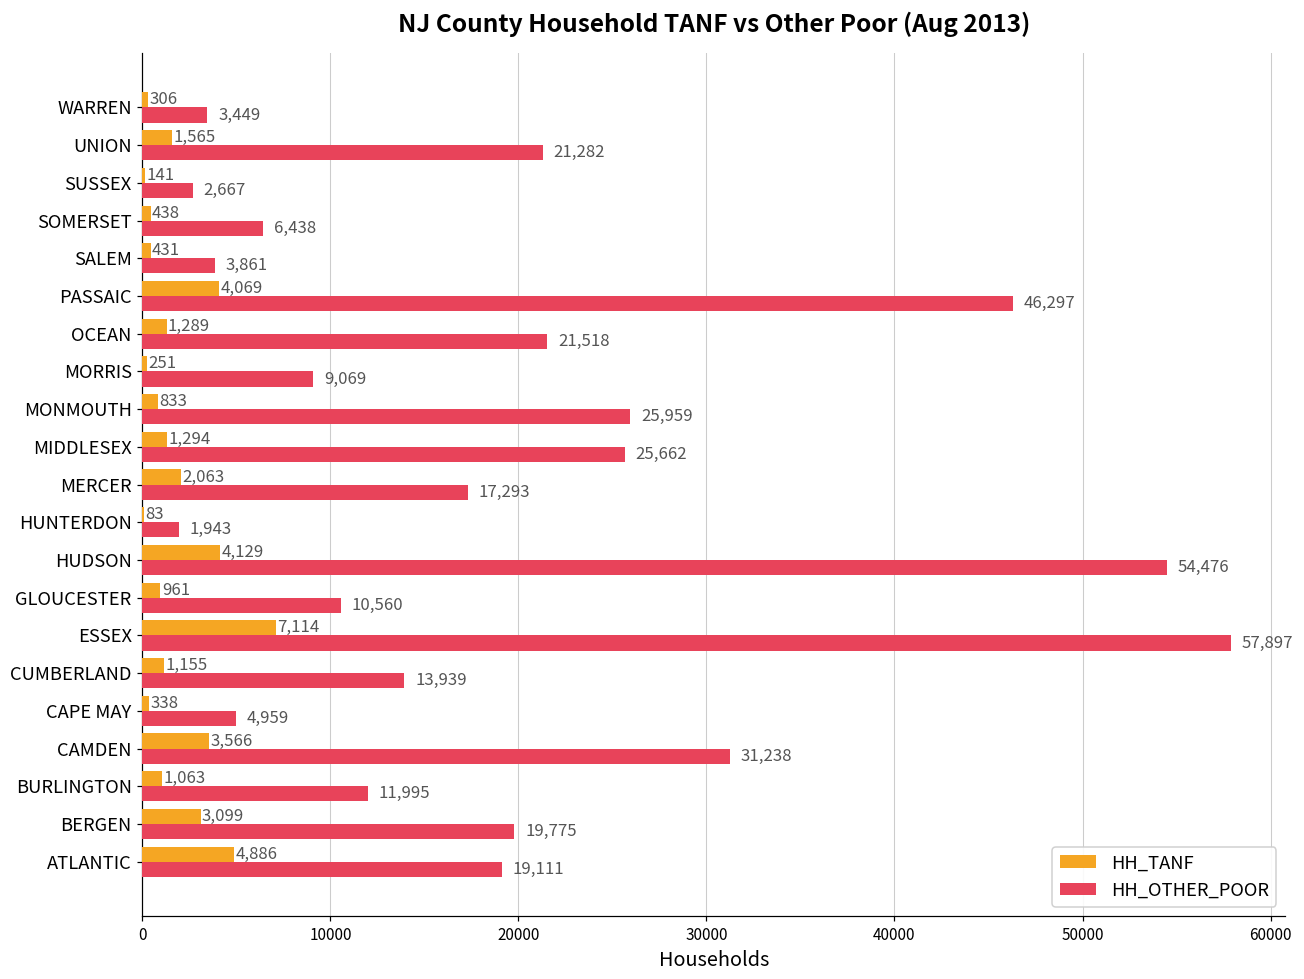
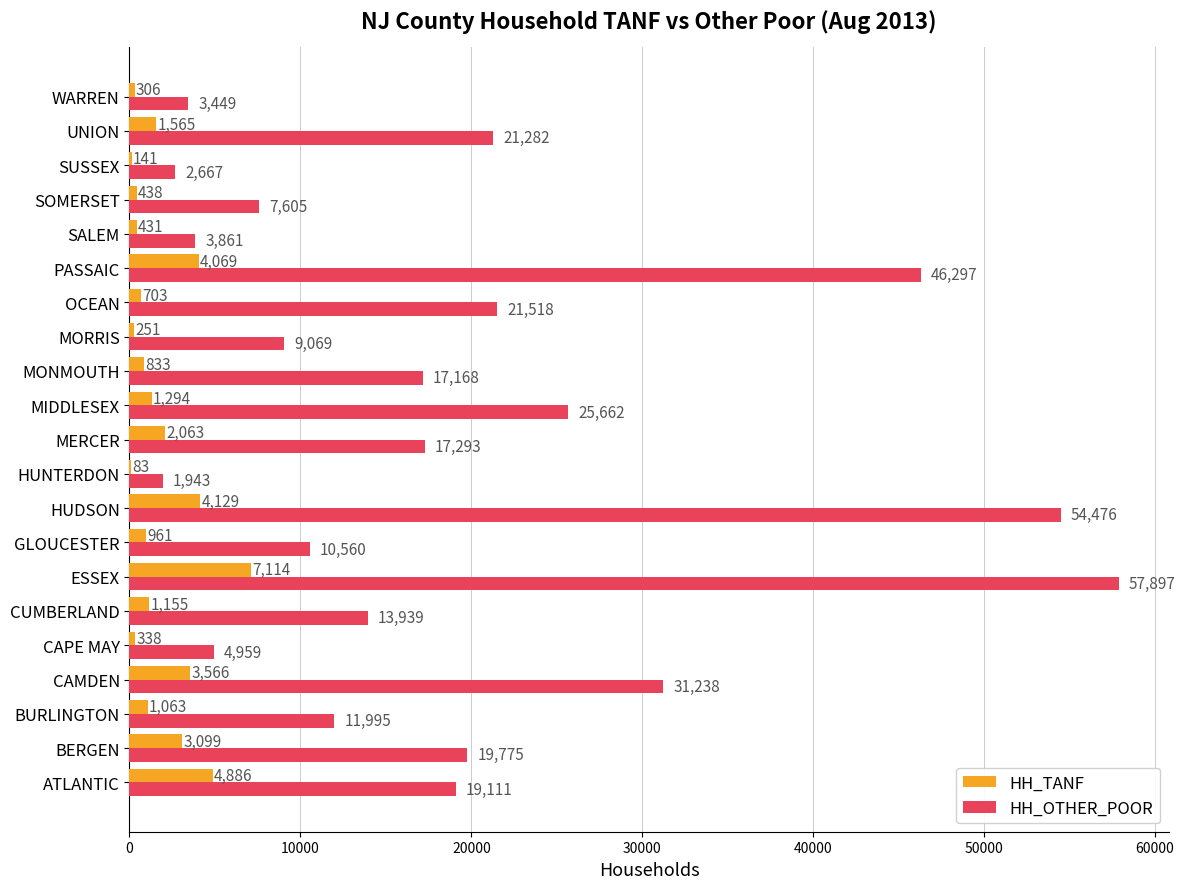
  {
    "HH_TANF": {
      "WARREN": "306",
      "UNION": "1,565",
      "SUSSEX": "141",
      "SOMERSET": "438",
      "SALEM": "431",
      "PASSAIC": "4,069",
-     "OCEAN": "1,289",
+     "OCEAN": "703",
      "MORRIS": "251",
      "MONMOUTH": "833",
      "MIDDLESEX": "1,294",
      "MERCER": "2,063",
      "HUNTERDON": "83",
      "HUDSON": "4,129",
      "GLOUCESTER": "961",
      "ESSEX": "7,114",
      "CUMBERLAND": "1,155",
      "CAPE MAY": "338",
      "CAMDEN": "3,566",
      "BURLINGTON": "1,063",
      "BERGEN": "3,099",
      "ATLANTIC": "4,886"
    },
    "HH_OTHER_POOR": {
      "WARREN": "3,449",
      "UNION": "21,282",
      "SUSSEX": "2,667",
-     "SOMERSET": "6,438",
+     "SOMERSET": "7,605",
      "SALEM": "3,861",
      "PASSAIC": "46,297",
      "OCEAN": "21,518",
      "MORRIS": "9,069",
-     "MONMOUTH": "25,959",
+     "MONMOUTH": "17,168",
      "MIDDLESEX": "25,662",
      "MERCER": "17,293",
      "HUNTERDON": "1,943",
      "HUDSON": "54,476",
      "GLOUCESTER": "10,560",
      "ESSEX": "57,897",
      "CUMBERLAND": "13,939",
      "CAPE MAY": "4,959",
      "CAMDEN": "31,238",
      "BURLINGTON": "11,995",
      "BERGEN": "19,775",
      "ATLANTIC": "19,111"
    }
  }
